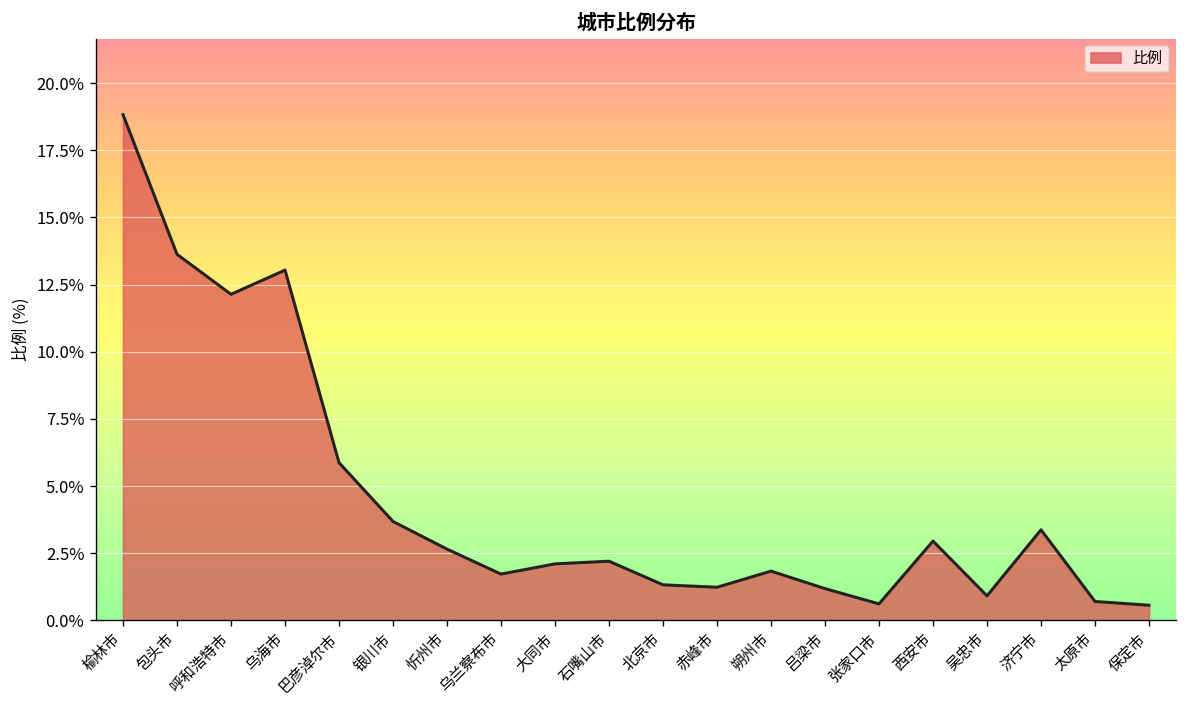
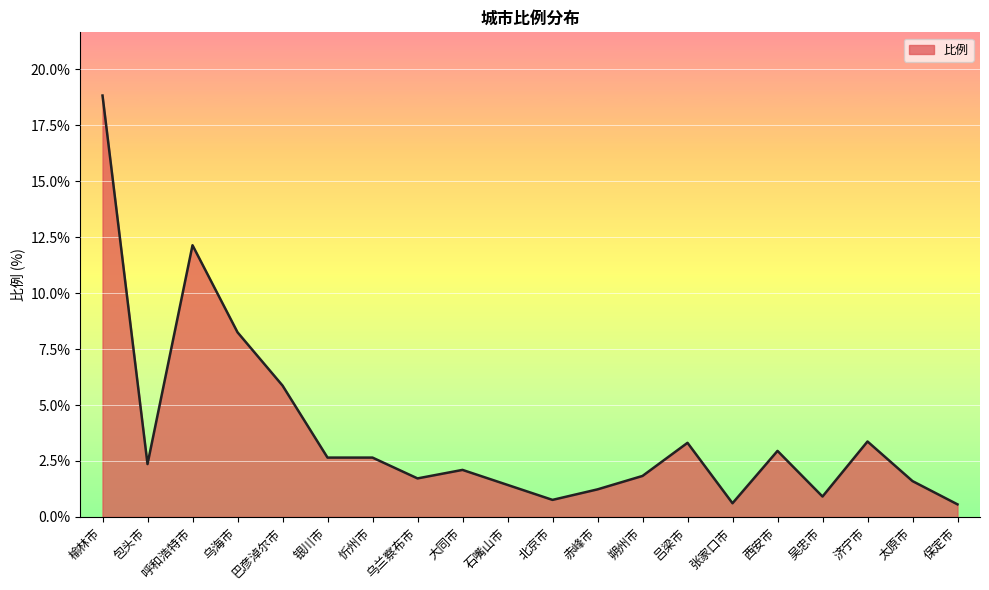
  {
    "榆林市": "18.8%",
-   "包头市": "13.6%",
+   "包头市": "2.4%",
    "呼和浩特市": "12.1%",
-   "乌海市": "13.0%",
+   "乌海市": "8.3%",
    "巴彦淖尔市": "5.9%",
-   "银川市": "3.7%",
+   "银川市": "2.7%",
    "忻州市": "2.7%",
    "乌兰察布市": "1.7%",
    "大同市": "2.1%",
-   "石嘴山市": "2.2%",
-   "北京市": "1.3%",
+   "石嘴山市": "1.4%",
+   "北京市": "0.8%",
    "赤峰市": "1.2%",
    "朔州市": "1.8%",
-   "吕梁市": "1.2%",
+   "吕梁市": "3.3%",
    "张家口市": "0.6%",
    "西安市": "3.0%",
    "吴忠市": "0.9%",
    "济宁市": "3.4%",
-   "太原市": "0.7%",
+   "太原市": "1.6%",
    "保定市": "0.6%"
  }
